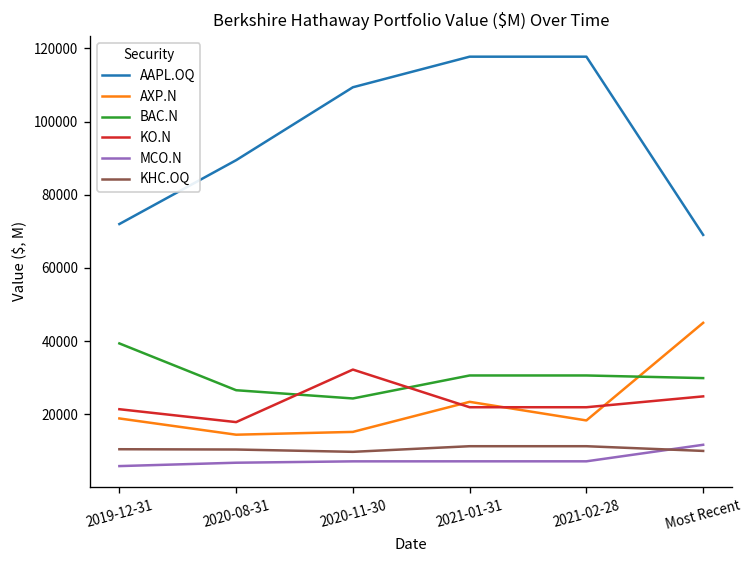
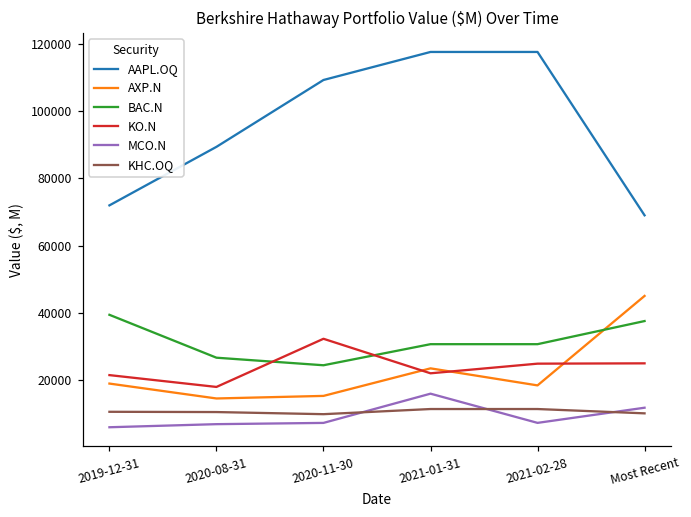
  {
    "AAPL.OQ": {
      "2019-12-31": 72000,
      "2020-08-31": 89000,
      "2020-11-30": 109000,
      "2021-01-31": 118000,
      "2021-02-28": 118000,
      "Most Recent": 69000
    },
    "AXP.N": {
      "2019-12-31": 19000,
      "2020-08-31": 14000,
      "2020-11-30": 15000,
      "2021-01-31": 23000,
      "2021-02-28": 18000,
      "Most Recent": 45000
    },
    "BAC.N": {
      "2019-12-31": 39000,
      "2020-08-31": 27000,
      "2020-11-30": 24000,
      "2021-01-31": 31000,
      "2021-02-28": 31000,
-     "Most Recent": 30000
+     "Most Recent": 38000
    },
    "KO.N": {
      "2019-12-31": 21000,
      "2020-08-31": 18000,
      "2020-11-30": 32000,
      "2021-01-31": 22000,
-     "2021-02-28": 22000,
+     "2021-02-28": 25000,
      "Most Recent": 25000
    },
    "MCO.N": {
      "2019-12-31": 6000,
      "2020-08-31": 7000,
      "2020-11-30": 7000,
-     "2021-01-31": 7000,
+     "2021-01-31": 16000,
      "2021-02-28": 7000,
      "Most Recent": 12000
    },
    "KHC.OQ": {
      "2019-12-31": 10000,
      "2020-08-31": 10000,
      "2020-11-30": 10000,
      "2021-01-31": 11000,
      "2021-02-28": 11000,
      "Most Recent": 10000
    }
  }
